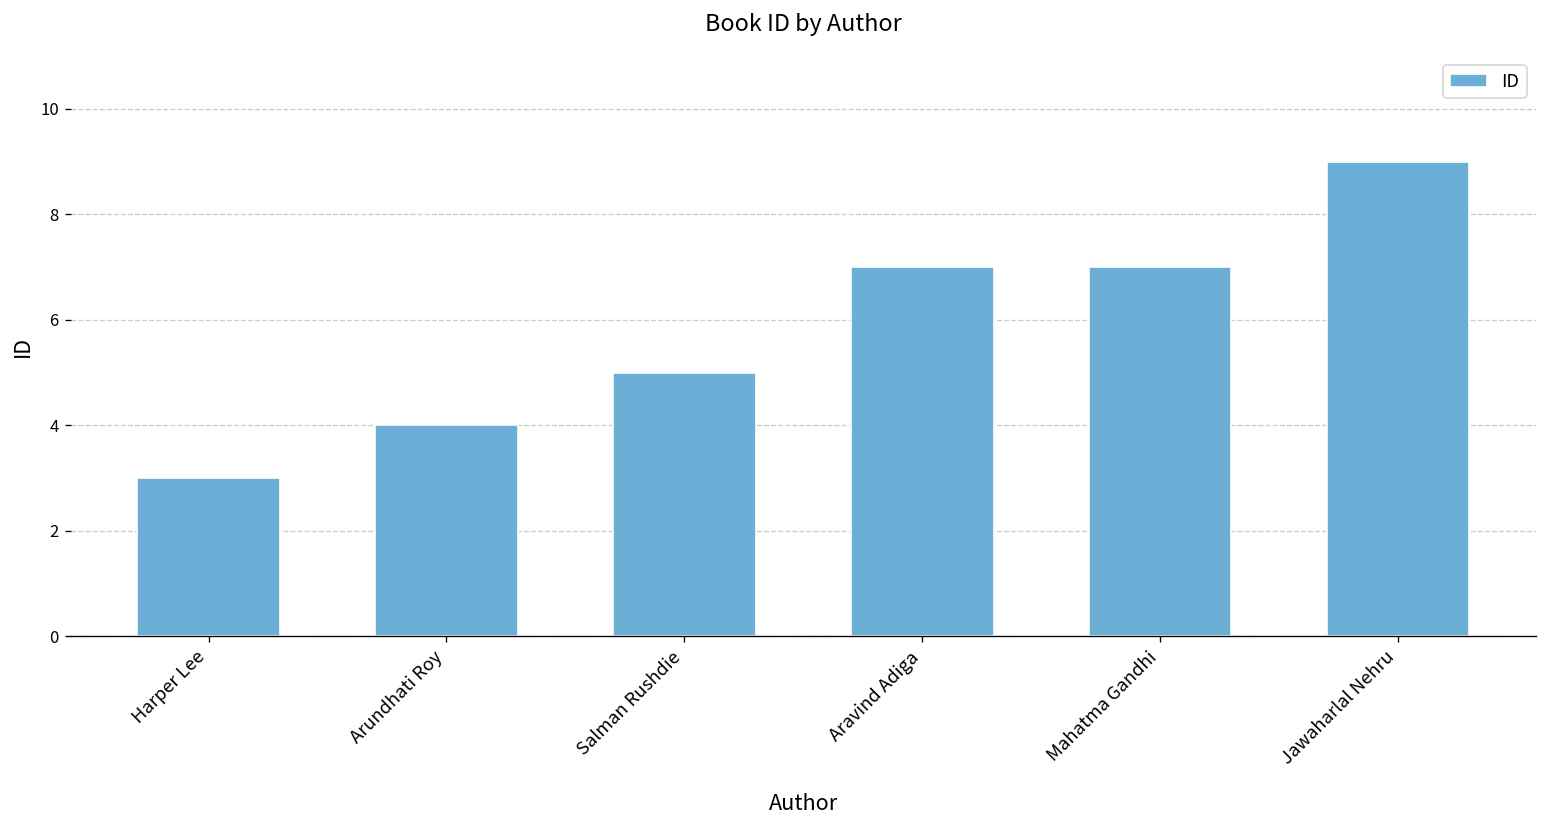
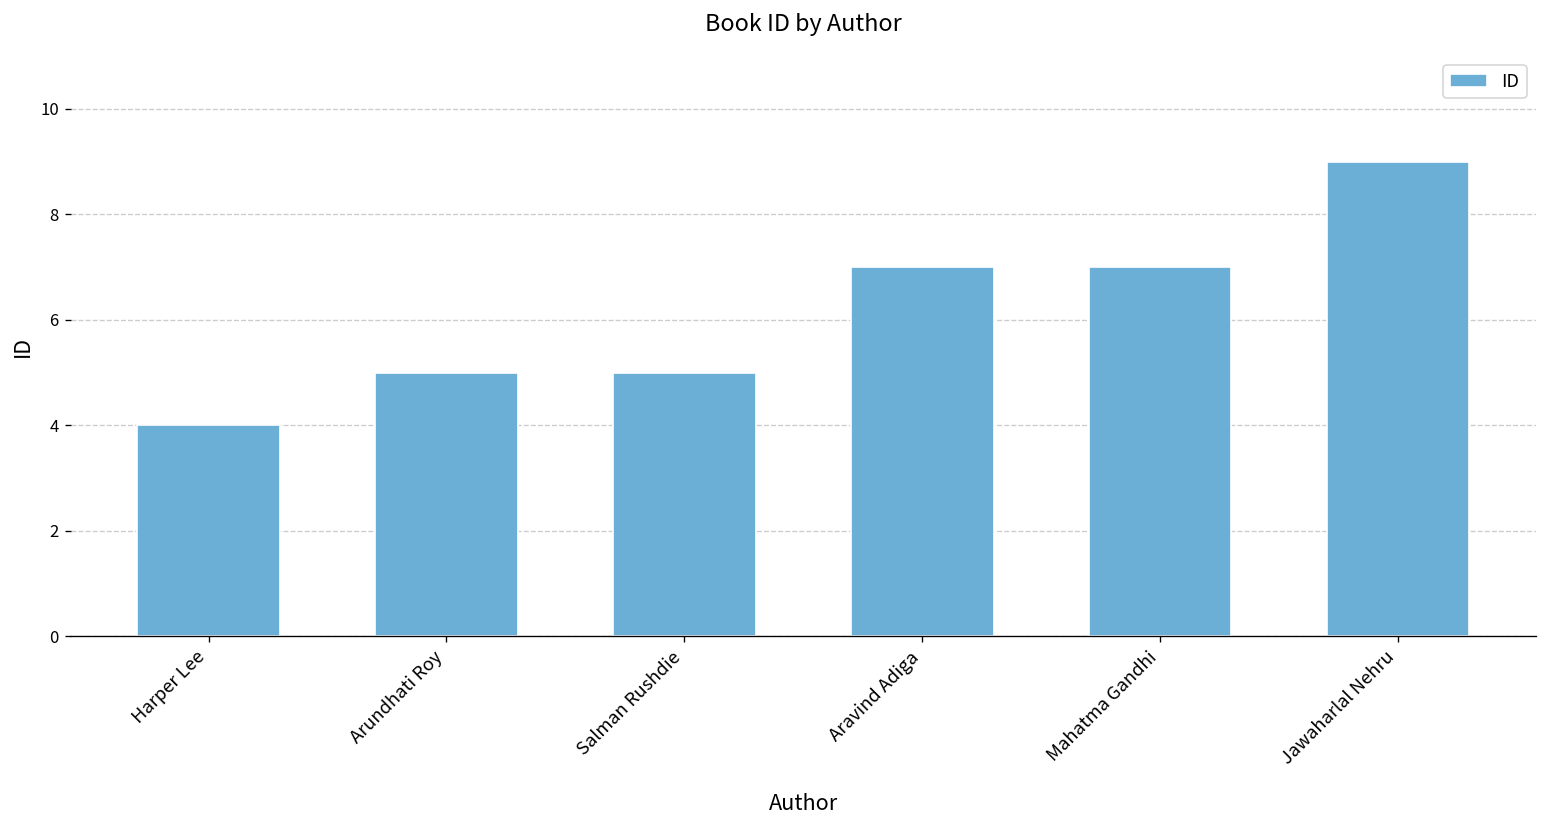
  {
-   "Harper Lee": 3,
-   "Arundhati Roy": 4,
+   "Harper Lee": 4,
+   "Arundhati Roy": 5,
    "Salman Rushdie": 5,
    "Aravind Adiga": 7,
    "Mahatma Gandhi": 7,
    "Jawaharlal Nehru": 9
  }
